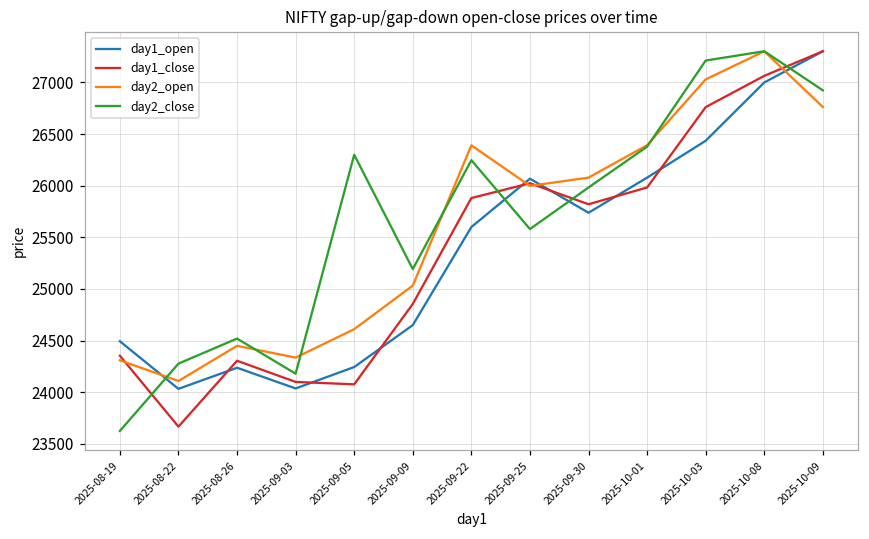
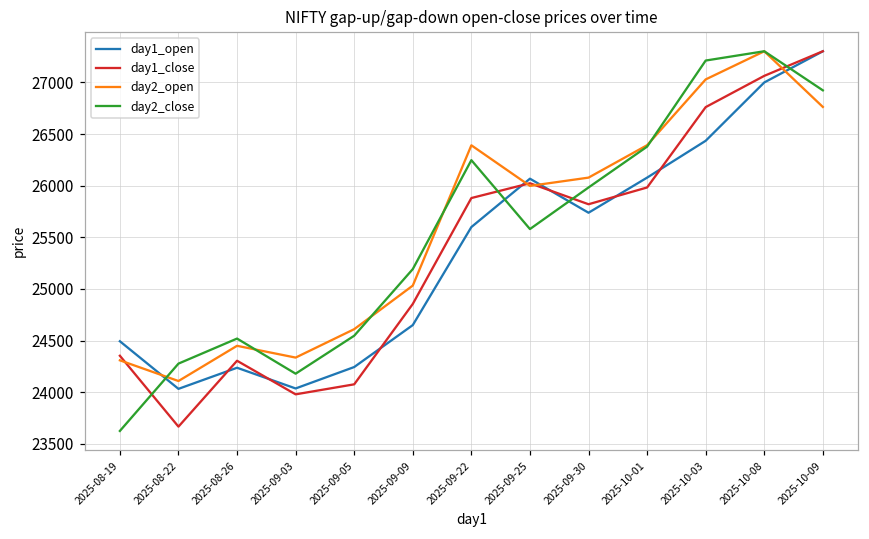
  {
    "day1_open": {
      "2025-08-19": 24500,
      "2025-08-22": 24000,
      "2025-08-26": 24200,
      "2025-09-03": 24000,
      "2025-09-05": 24200,
      "2025-09-09": 24700,
      "2025-09-22": 25600,
      "2025-09-25": 26100,
      "2025-09-30": 25700,
      "2025-10-01": 26100,
      "2025-10-03": 26400,
      "2025-10-08": 27000
    },
    "day1_close": {
      "2025-08-19": 24400,
      "2025-08-22": 23700,
      "2025-08-26": 24300,
-     "2025-09-03": 24100,
+     "2025-09-03": 24000,
      "2025-09-05": 24100,
      "2025-09-09": 24900,
      "2025-09-22": 25900,
      "2025-09-30": 25800,
      "2025-10-01": 26000,
      "2025-10-03": 26800,
      "2025-10-08": 27100
    },
    "day2_open": {
      "2025-08-19": 24300,
      "2025-08-22": 24100,
      "2025-08-26": 24400,
      "2025-09-03": 24300,
      "2025-09-05": 24600,
      "2025-09-09": 25000,
      "2025-09-22": 26400,
      "2025-09-30": 26100,
      "2025-10-03": 27000,
      "2025-10-09": 26800
    },
    "day2_close": {
      "2025-08-19": 23600,
      "2025-08-22": 24300,
      "2025-08-26": 24500,
      "2025-09-03": 24200,
-     "2025-09-05": 26300,
+     "2025-09-05": 24500,
      "2025-09-09": 25200,
      "2025-09-22": 26200,
      "2025-09-25": 25600,
      "2025-09-30": 26000,
      "2025-10-03": 27200,
      "2025-10-09": 26900
    }
  }
